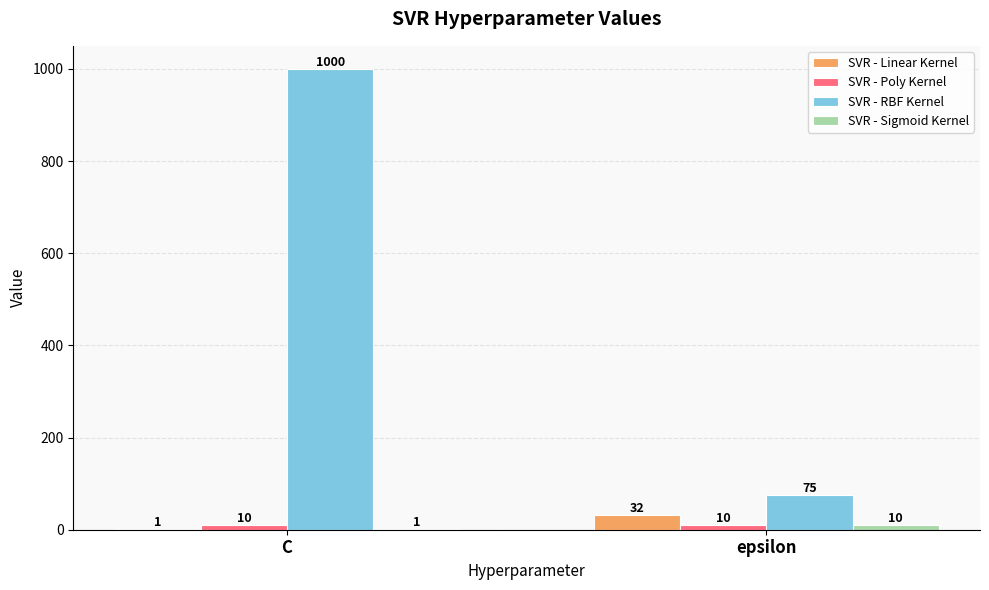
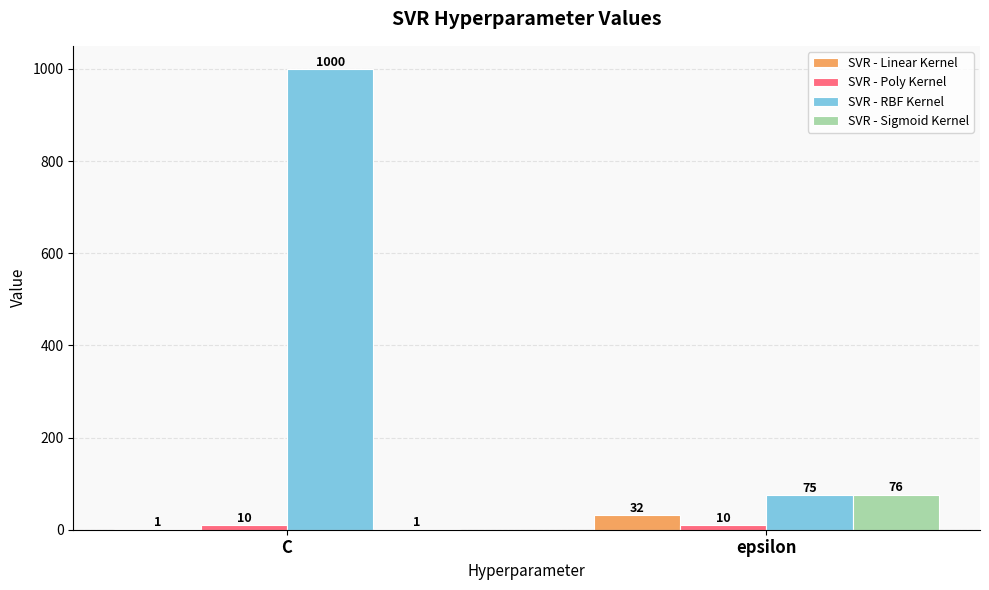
  {
    "SVR - Linear Kernel": {
      "C": 1,
      "epsilon": 32
    },
    "SVR - Poly Kernel": {
      "C": 10,
      "epsilon": 10
    },
    "SVR - RBF Kernel": {
      "C": 1000,
      "epsilon": 75
    },
    "SVR - Sigmoid Kernel": {
      "C": 1,
-     "epsilon": 10
+     "epsilon": 76
    }
  }
